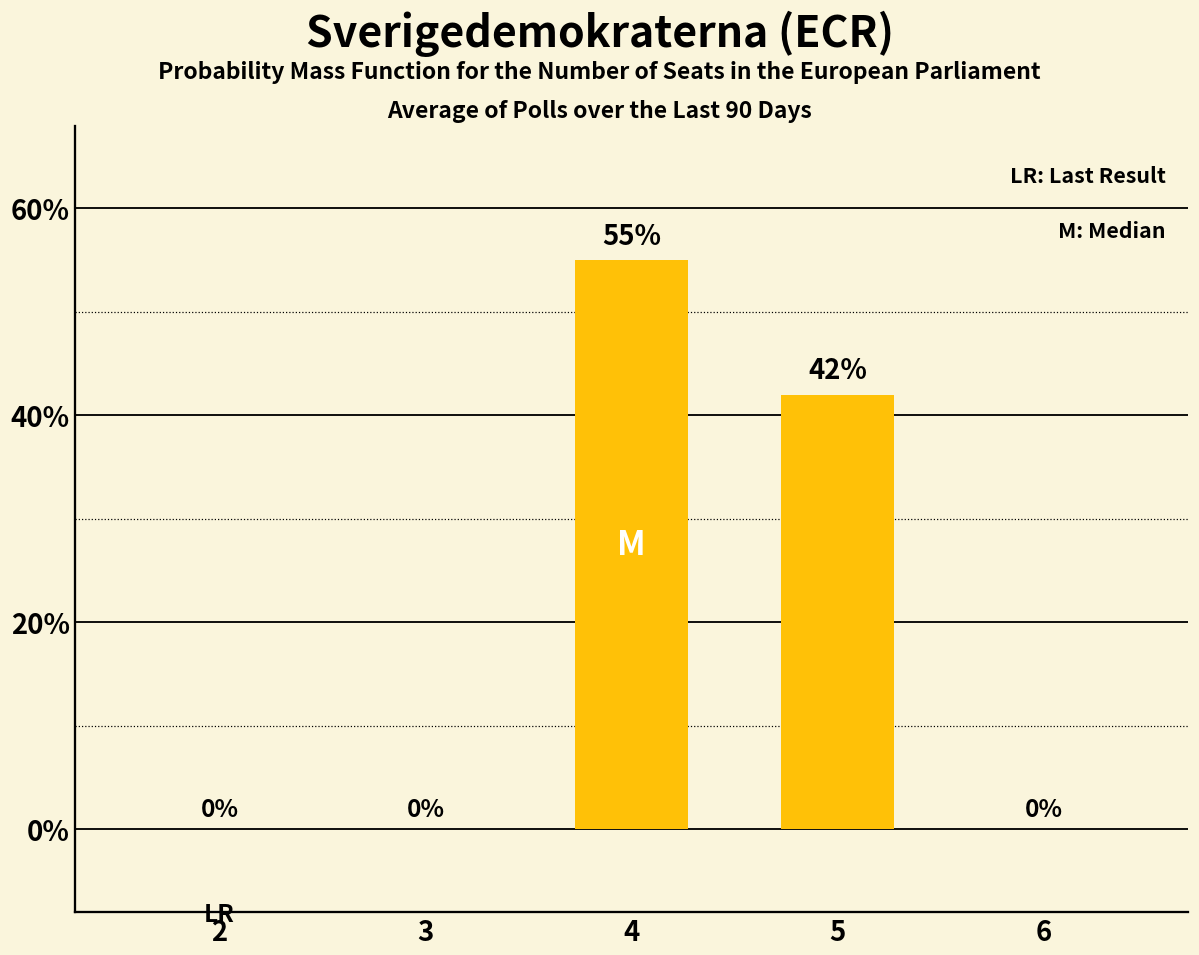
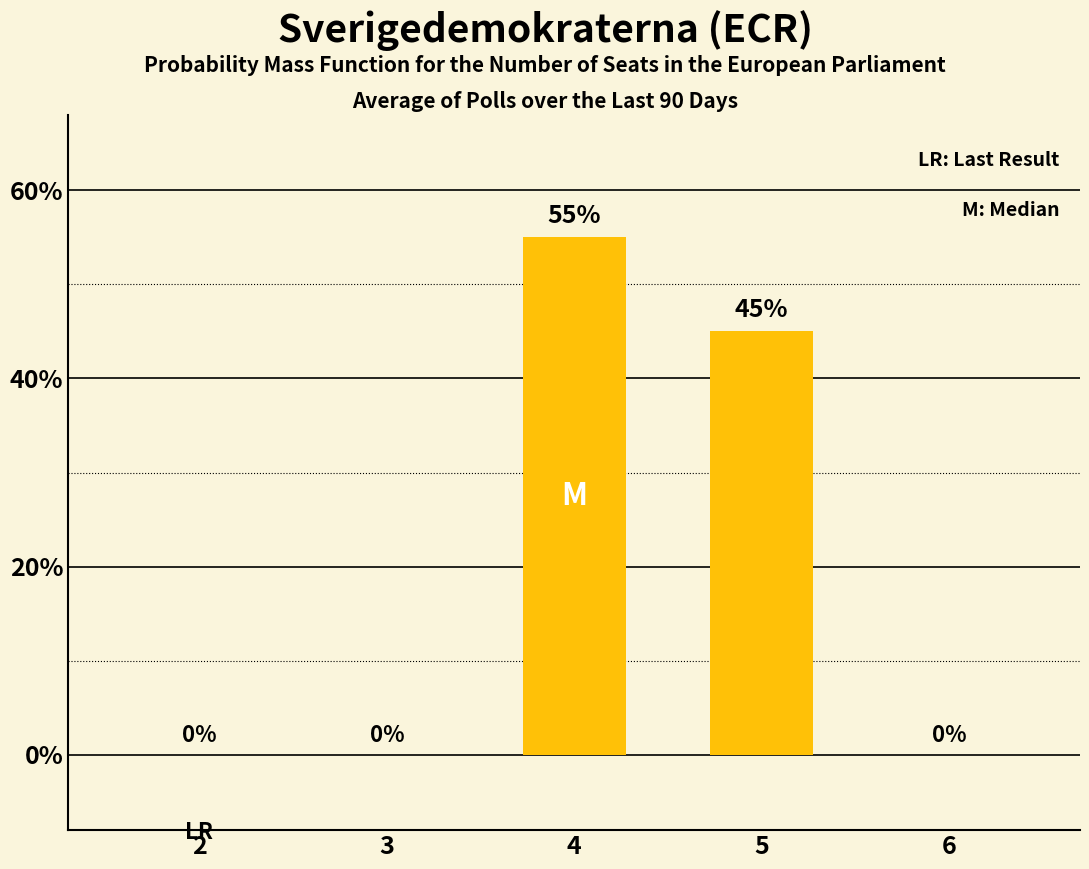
  {
    "2": "0%",
    "3": "0%",
    "4": "55%",
-   "5": "42%",
+   "5": "45%",
    "6": "0%"
  }
